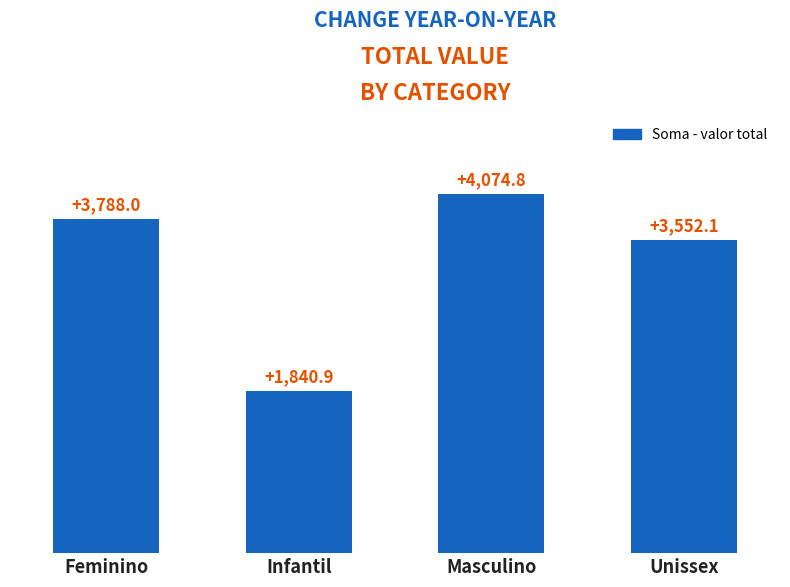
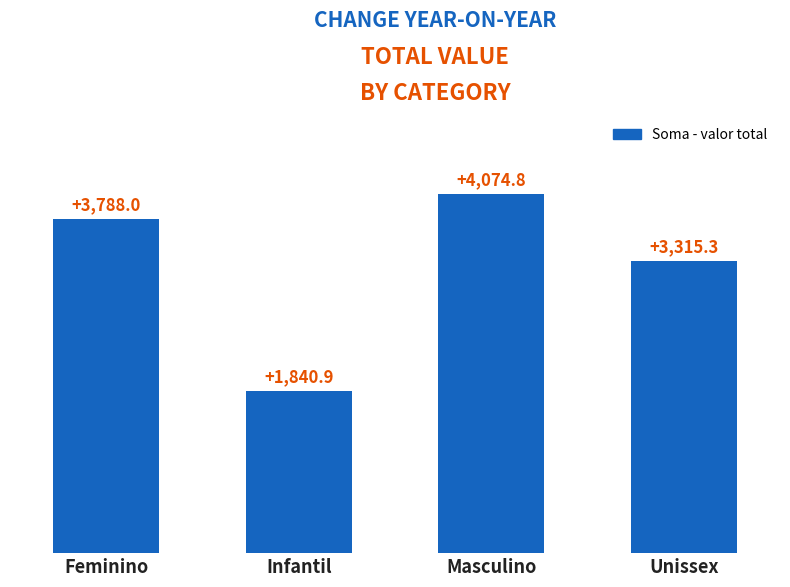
  {
    "Feminino": "+3,788.0",
    "Infantil": "+1,840.9",
    "Masculino": "+4,074.8",
-   "Unissex": "+3,552.1"
+   "Unissex": "+3,315.3"
  }
